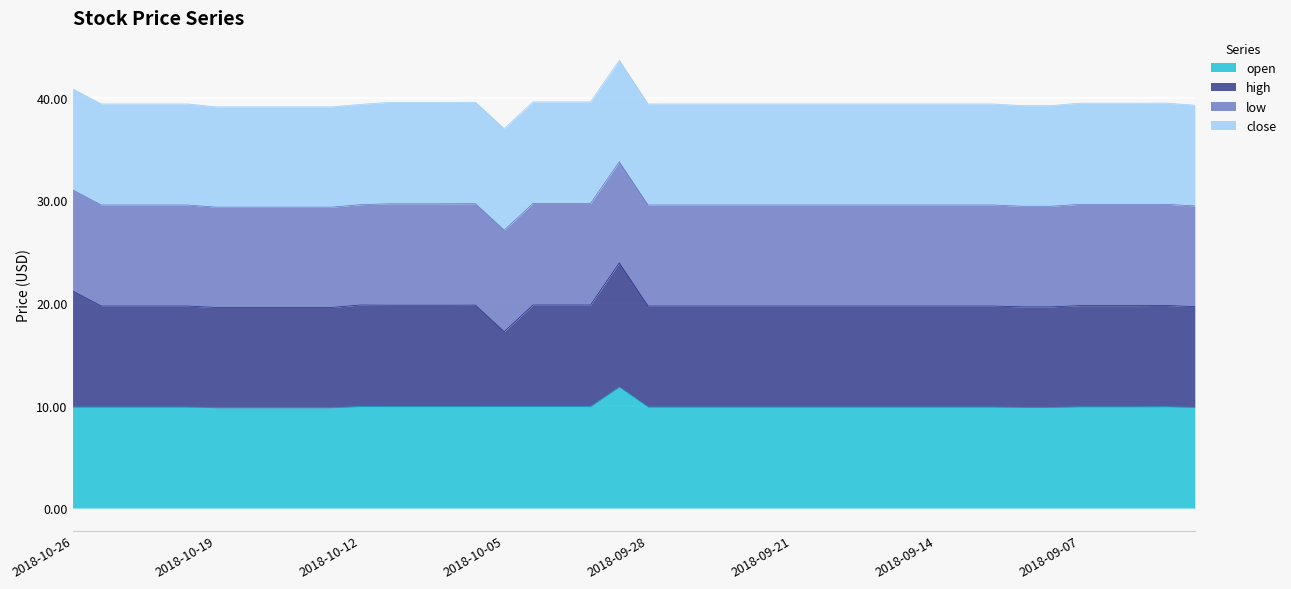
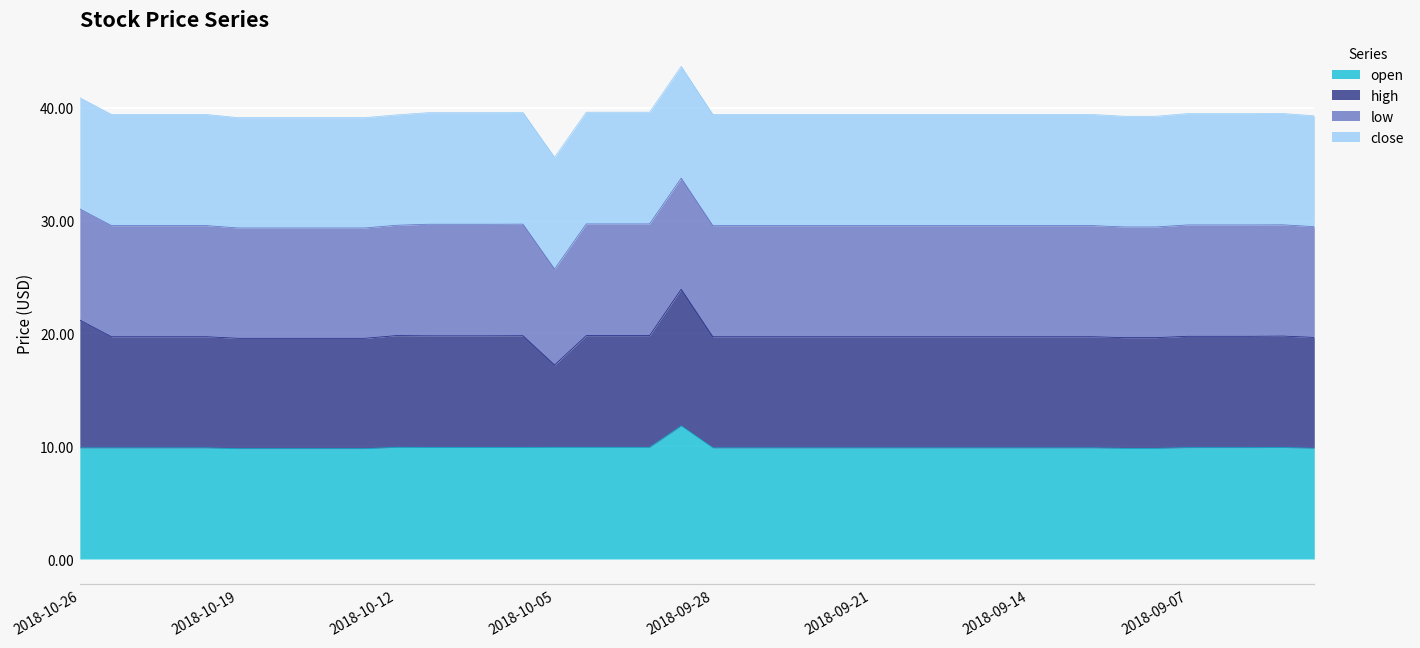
  {
    "open": {
      "2018-10-26": 9.9,
      "2018-10-19": 9.8,
      "2018-10-12": 9.9,
      "2018-10-05": 9.9,
      "2018-09-28": 9.9,
      "2018-09-21": 9.9,
      "2018-09-14": 9.9,
      "2018-09-07": 9.9
    },
    "high": {
      "2018-10-26": 11.3,
      "2018-10-19": 9.8,
      "2018-10-12": 9.9,
      "2018-10-05": 7.3,
      "2018-09-28": 9.9,
      "2018-09-21": 9.9,
      "2018-09-14": 9.9,
      "2018-09-07": 9.9
    },
    "low": {
      "2018-10-26": 9.9,
      "2018-10-19": 9.8,
      "2018-10-12": 9.8,
-     "2018-10-05": 9.9,
+     "2018-10-05": 8.5,
      "2018-09-28": 9.8,
      "2018-09-21": 9.8,
      "2018-09-14": 9.8,
      "2018-09-07": 9.9
    },
    "close": {
      "2018-10-26": 9.9,
      "2018-10-19": 9.8,
      "2018-10-12": 9.8,
      "2018-10-05": 9.9,
      "2018-09-28": 9.9,
      "2018-09-21": 9.9,
      "2018-09-14": 9.9,
      "2018-09-07": 9.9
    }
  }
